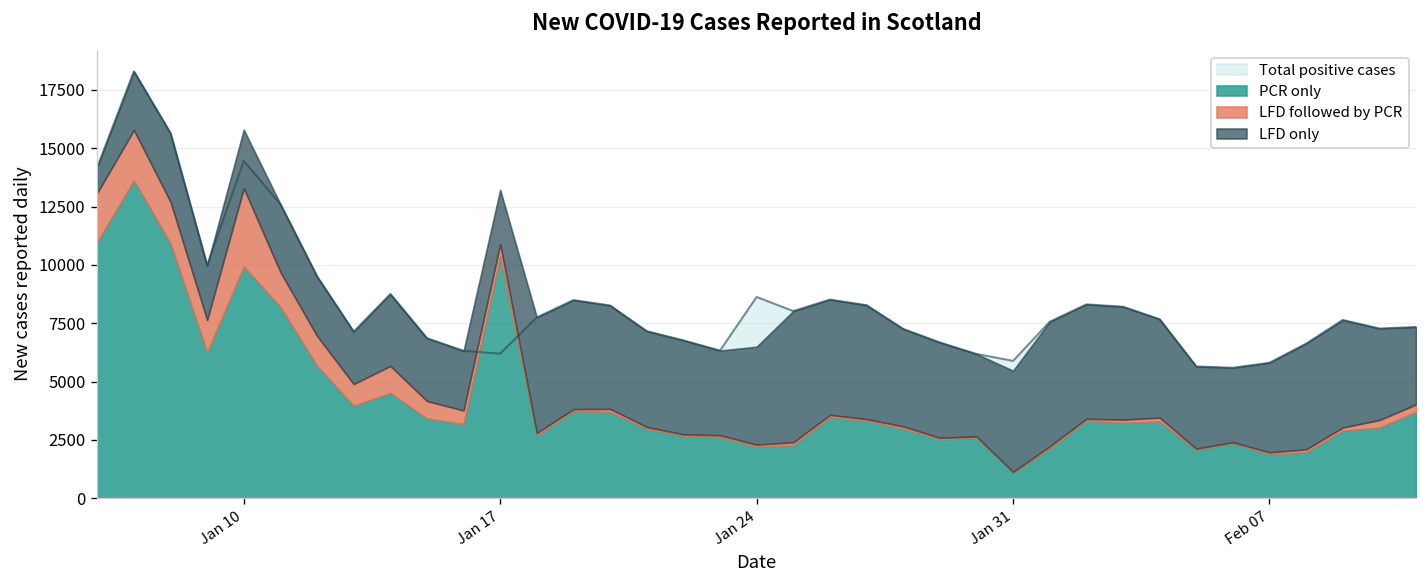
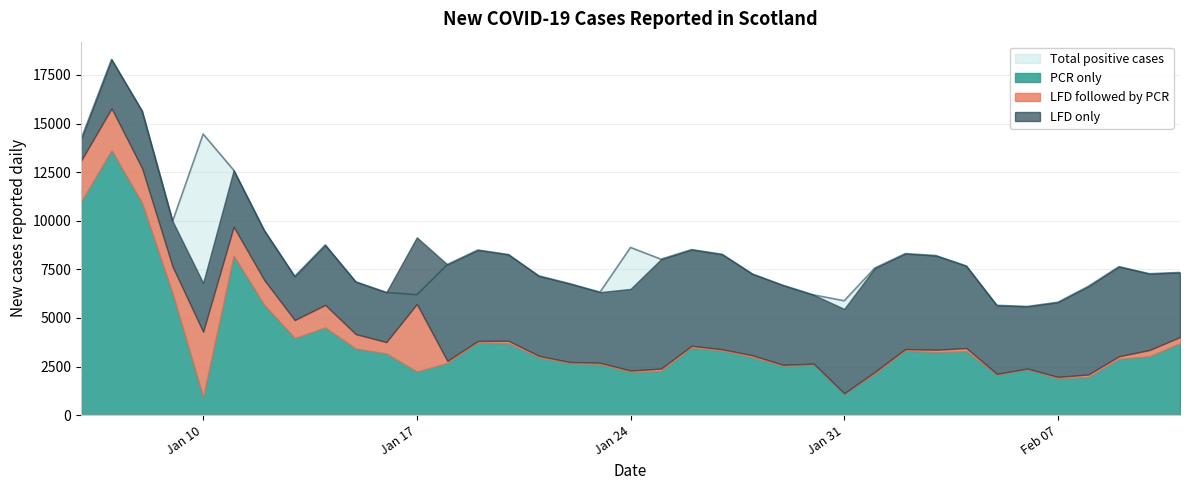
  {
    "Total positive cases": {
      "Jan 10": 14500,
      "Jan 17": 6200,
      "Jan 24": 8600,
      "Jan 31": 5900
    },
    "PCR only": {
-     "Jan 10": 9900,
-     "Jan 17": 10400
+     "Jan 10": 900,
+     "Jan 17": 2200
    },
    "LFD followed by PCR": {
      "Jan 10": 3400,
-     "Jan 17": 500
+     "Jan 17": 3500
    },
    "LFD only": {
      "Jan 10": 2500,
-     "Jan 17": 2300,
+     "Jan 17": 3400,
      "Jan 24": 4200,
      "Jan 31": 4300
    }
  }
